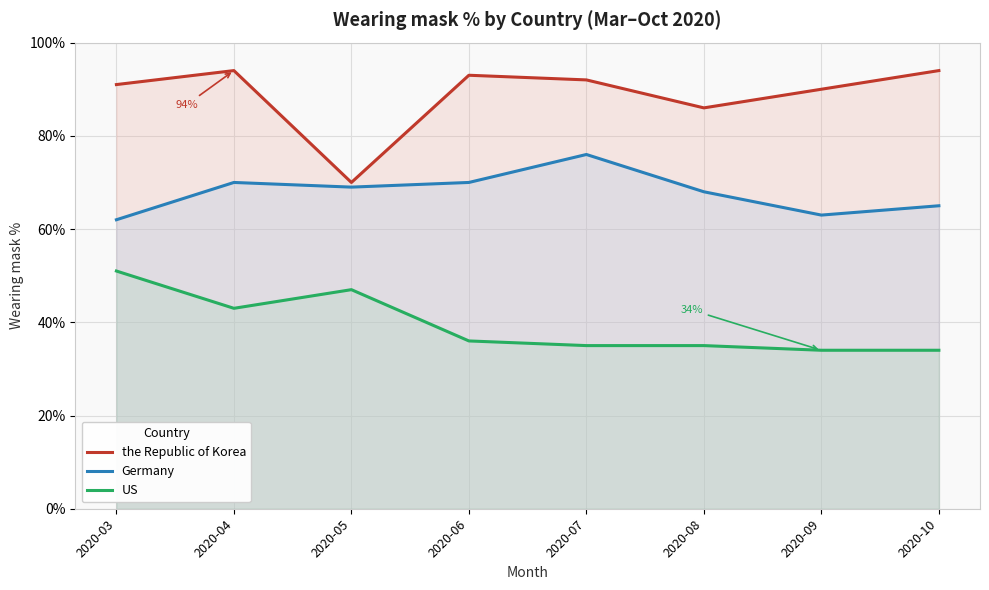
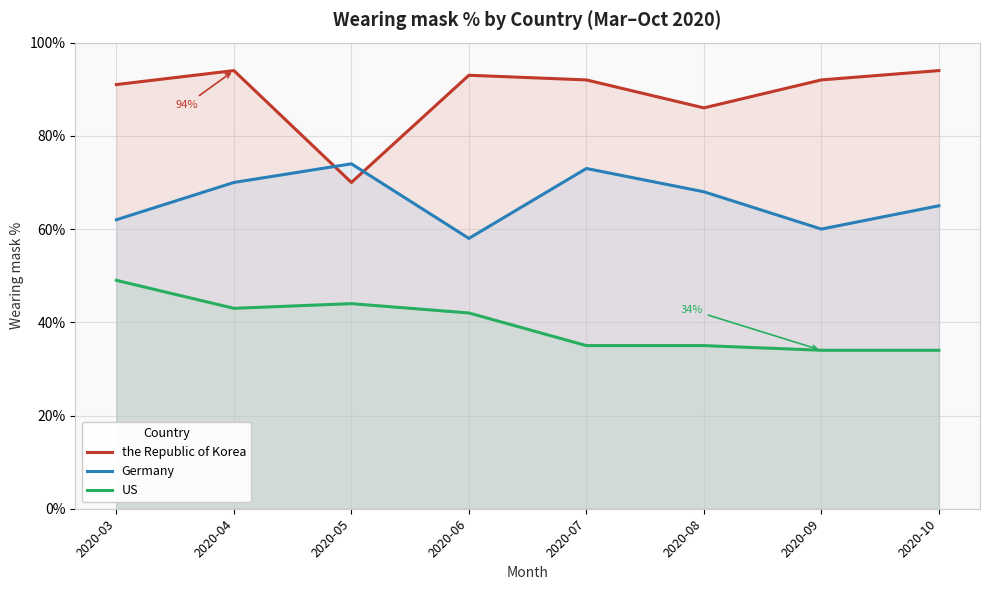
  {
    "the Republic of Korea": {
      "2020-03": "91%",
      "2020-05": "70%",
      "2020-06": "93%",
      "2020-07": "92%",
      "2020-08": "86%",
-     "2020-09": "90%",
+     "2020-09": "92%",
      "2020-10": "94%"
    },
    "Germany": {
      "2020-03": "62%",
      "2020-04": "70%",
-     "2020-05": "69%",
-     "2020-06": "70%",
-     "2020-07": "76%",
+     "2020-05": "74%",
+     "2020-06": "58%",
+     "2020-07": "73%",
      "2020-08": "68%",
-     "2020-09": "63%",
+     "2020-09": "60%",
      "2020-10": "65%"
    },
    "US": {
-     "2020-03": "51%",
+     "2020-03": "49%",
      "2020-04": "43%",
-     "2020-05": "47%",
-     "2020-06": "36%",
+     "2020-05": "44%",
+     "2020-06": "42%",
      "2020-07": "35%",
      "2020-09": "34%",
      "2020-10": "34%"
    }
  }
